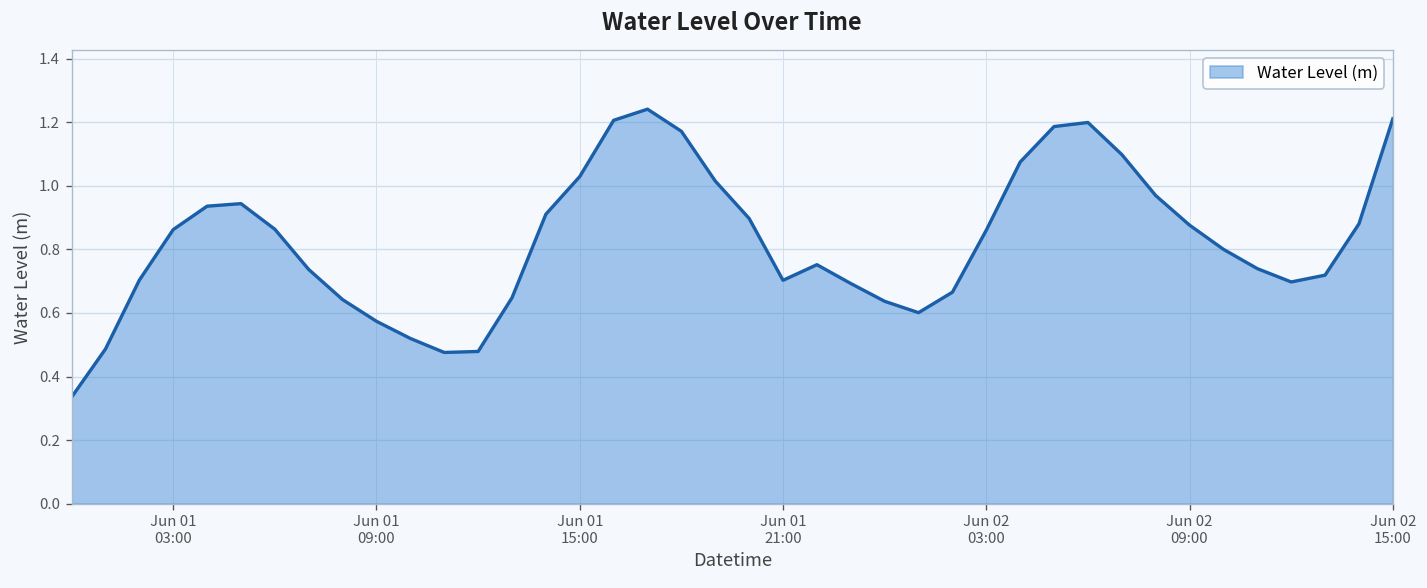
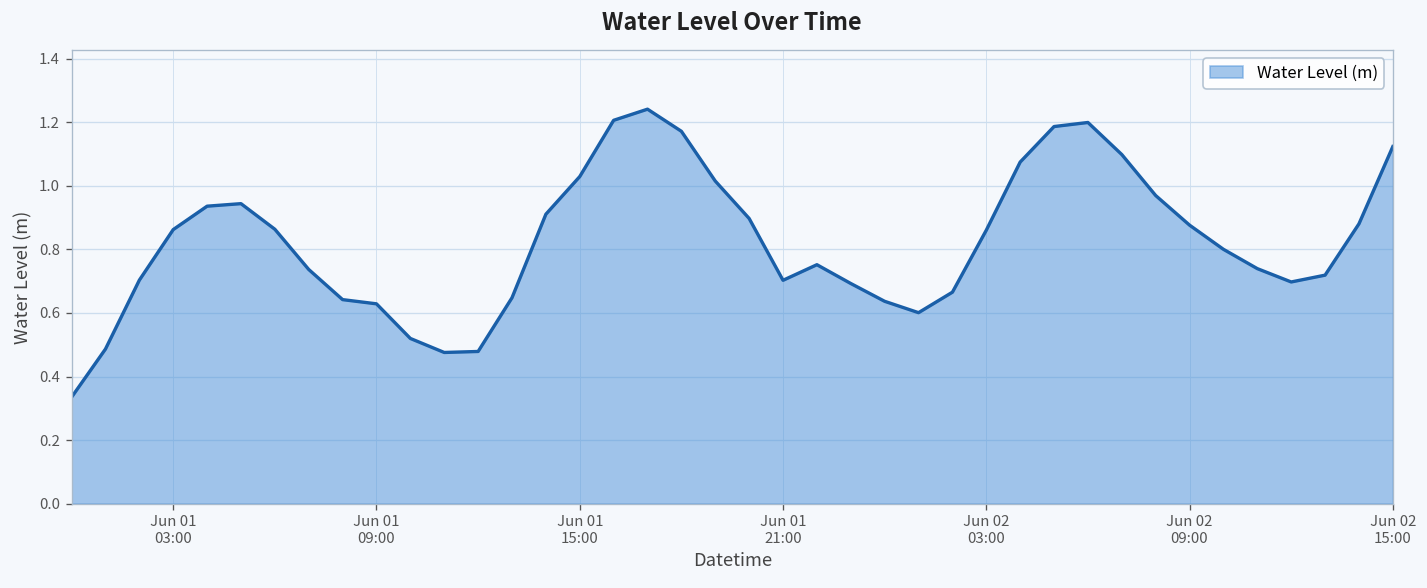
  {
    "Jun 01 03:00": 0.86,
-   "Jun 01 09:00": 0.57,
+   "Jun 01 09:00": 0.63,
    "Jun 01 15:00": 1.03,
    "Jun 01 21:00": 0.70,
    "Jun 02 03:00": 0.86,
    "Jun 02 09:00": 0.88,
-   "Jun 02 15:00": 1.21
+   "Jun 02 15:00": 1.12
  }
